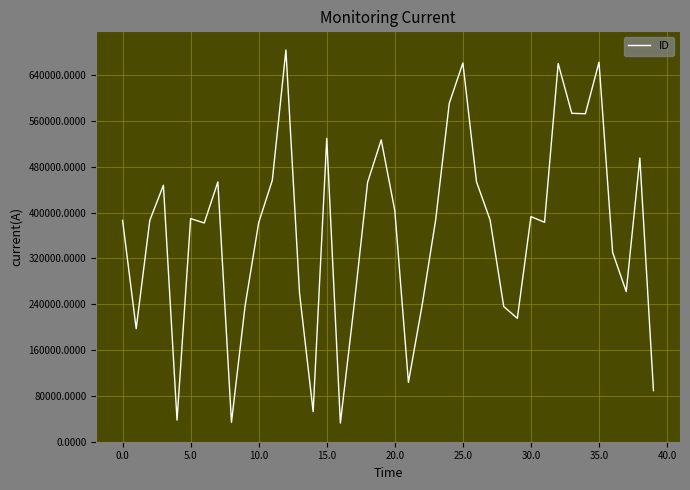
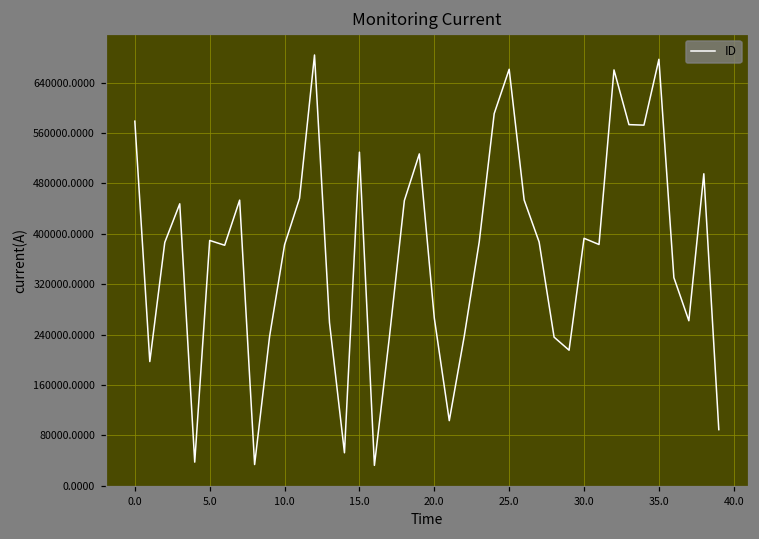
  {
-   "0.0": 390000,
+   "0.0": 580000,
    "5.0": 390000,
    "10.0": 380000,
    "15.0": 530000,
-   "20.0": 400000,
+   "20.0": 270000,
    "25.0": 660000,
    "30.0": 390000,
-   "35.0": 660000
+   "35.0": 680000
  }
